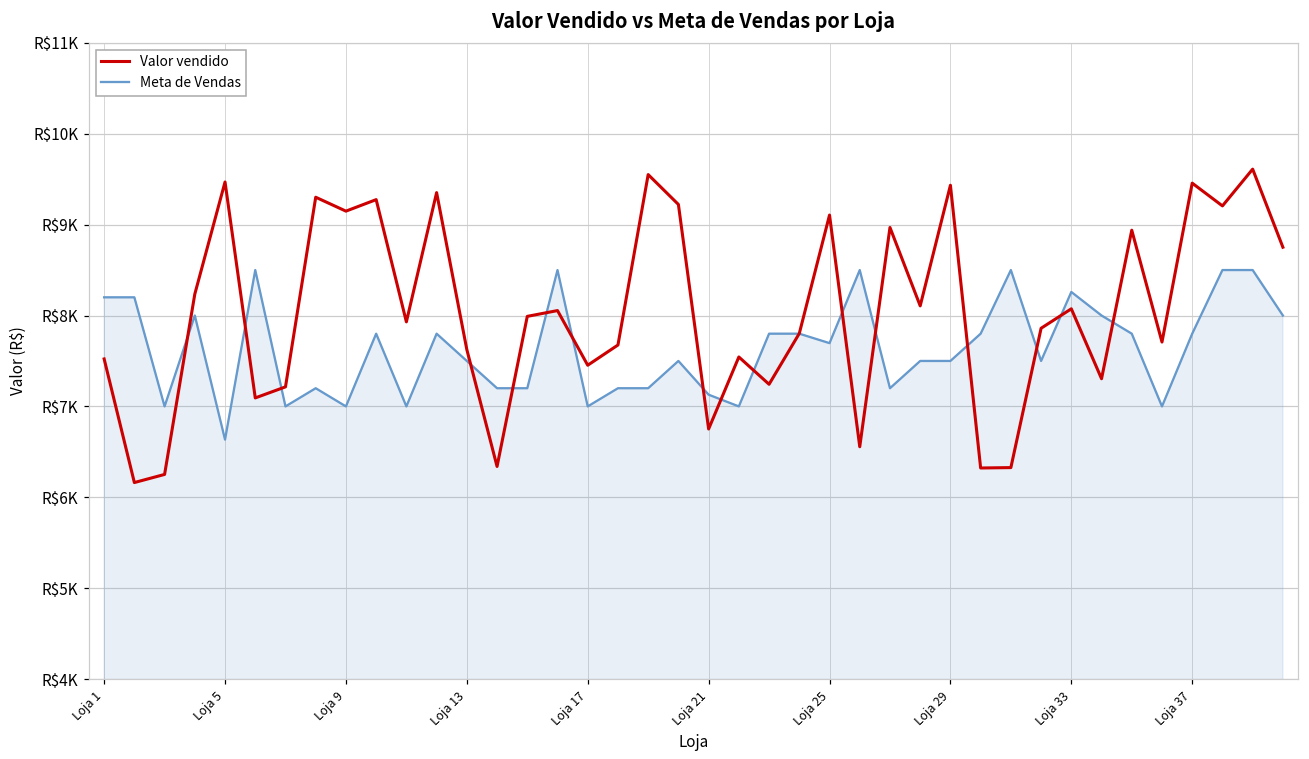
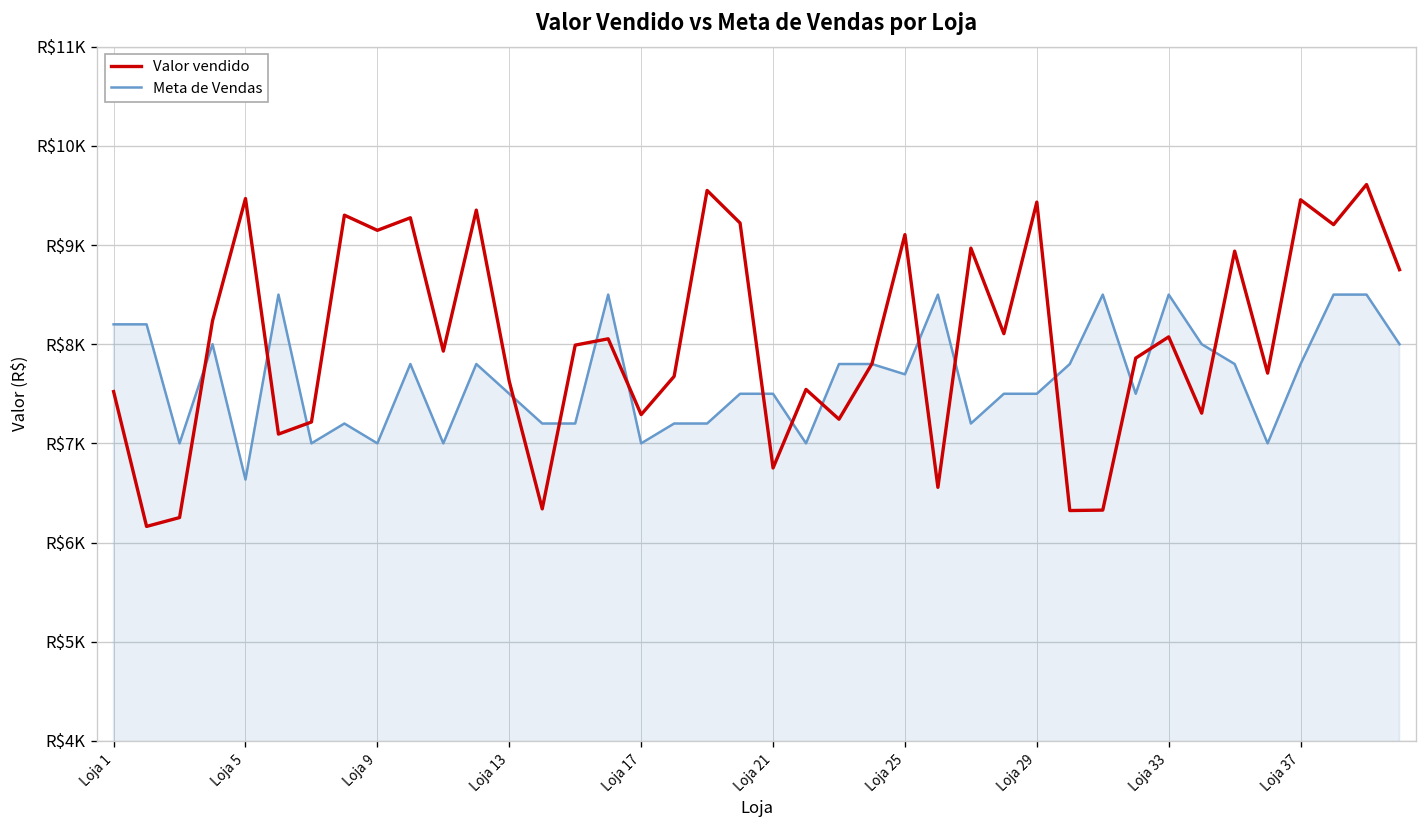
  {
    "Valor vendido": {
      "Loja 1": "R$7500",
      "Loja 5": "R$9500",
      "Loja 9": "R$9100",
      "Loja 13": "R$7600",
-     "Loja 17": "R$7500",
+     "Loja 17": "R$7300",
      "Loja 21": "R$6800",
      "Loja 25": "R$9100",
      "Loja 29": "R$9400",
      "Loja 33": "R$8100",
      "Loja 37": "R$9500"
    },
    "Meta de Vendas": {
      "Loja 1": "R$8200",
      "Loja 5": "R$6600",
      "Loja 9": "R$7000",
      "Loja 13": "R$7500",
      "Loja 17": "R$7000",
-     "Loja 21": "R$7100",
+     "Loja 21": "R$7500",
      "Loja 25": "R$7700",
      "Loja 29": "R$7500",
-     "Loja 33": "R$8300",
+     "Loja 33": "R$8500",
      "Loja 37": "R$7800"
    }
  }
